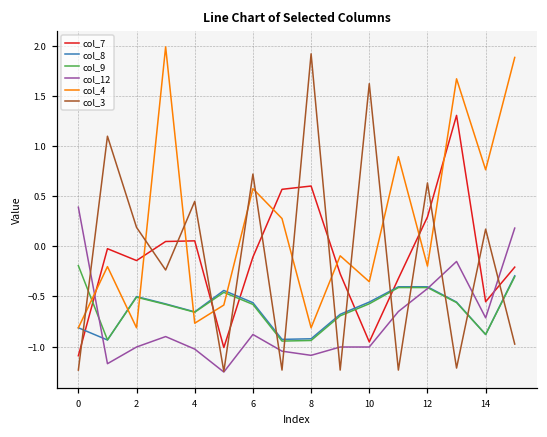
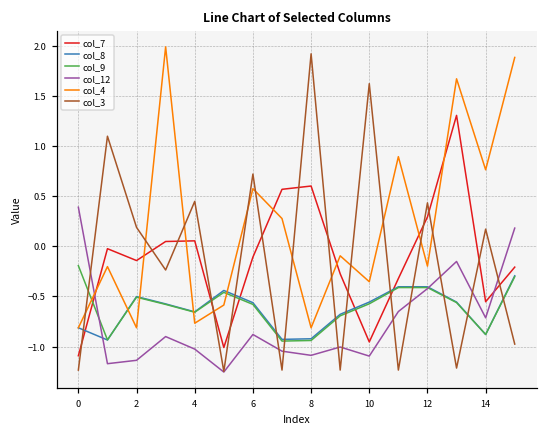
  {
    "col_7": {
      "0": -1.1,
      "2": -0.1,
      "4": 0.1,
      "6": -0.1,
      "8": 0.6,
      "10": -1.0,
      "12": 0.3,
      "14": -0.6
    },
    "col_9": {
      "0": -0.2
    },
    "col_12": {
      "0": 0.4,
-     "2": -1.0,
+     "2": -1.1,
      "4": -1.0,
      "6": -0.9,
      "8": -1.1,
-     "10": -1.0,
+     "10": -1.1,
      "14": -0.7
    },
    "col_4": {
      "2": -0.8,
      "4": -0.8,
      "6": 0.6,
      "8": -0.8,
      "10": -0.4,
      "12": -0.2,
      "14": 0.8
    },
    "col_3": {
      "0": -1.2,
      "2": 0.2,
      "4": 0.4,
      "6": 0.7,
      "8": 1.9,
      "10": 1.6,
-     "12": 0.6,
+     "12": 0.4,
      "14": 0.2
    }
  }
